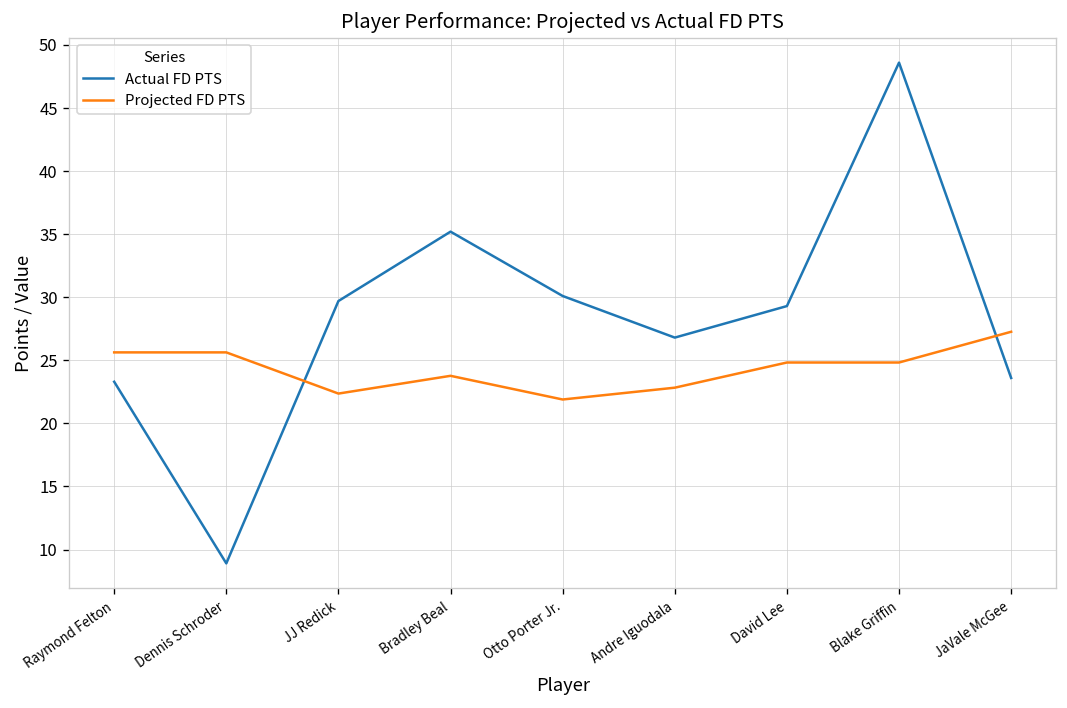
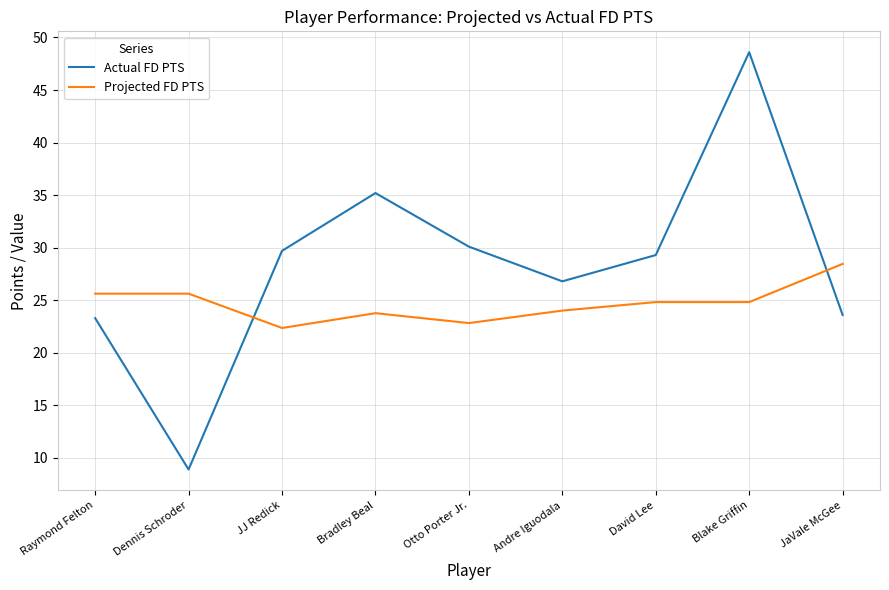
  {
    "Actual FD PTS": {
      "Raymond Felton": 23.3,
      "Dennis Schroder": 8.9,
      "JJ Redick": 29.7,
      "Bradley Beal": 35.2,
      "Otto Porter Jr.": 30.1,
      "Andre Iguodala": 26.8,
      "David Lee": 29.3,
      "Blake Griffin": 48.6,
      "JaVale McGee": 23.6
    },
    "Projected FD PTS": {
      "Raymond Felton": 25.6,
      "Dennis Schroder": 25.6,
      "JJ Redick": 22.4,
      "Bradley Beal": 23.8,
-     "Otto Porter Jr.": 21.9,
-     "Andre Iguodala": 22.8,
+     "Otto Porter Jr.": 22.8,
+     "Andre Iguodala": 24.0,
      "David Lee": 24.8,
      "Blake Griffin": 24.8,
-     "JaVale McGee": 27.3
+     "JaVale McGee": 28.5
    }
  }
